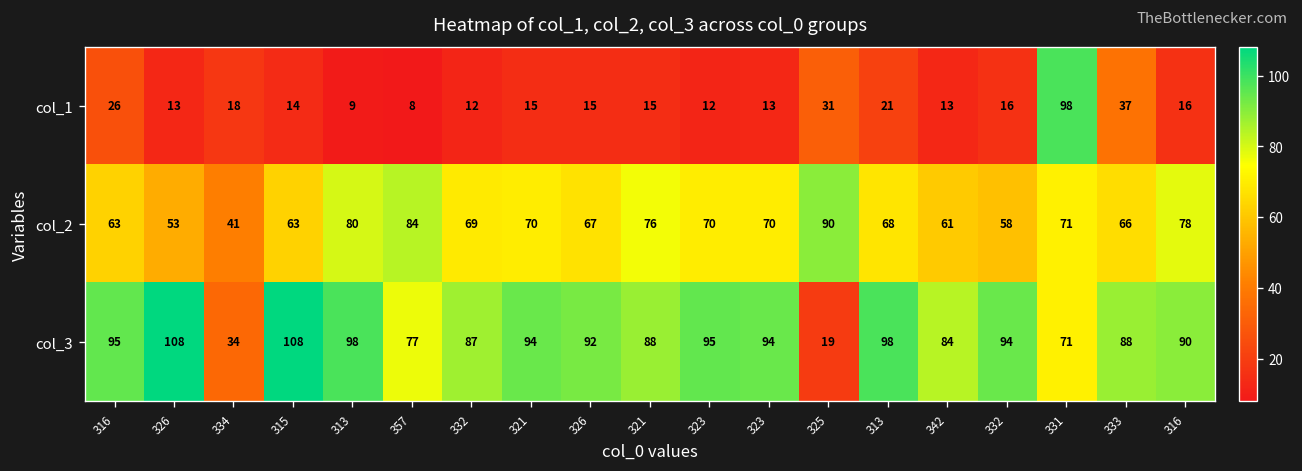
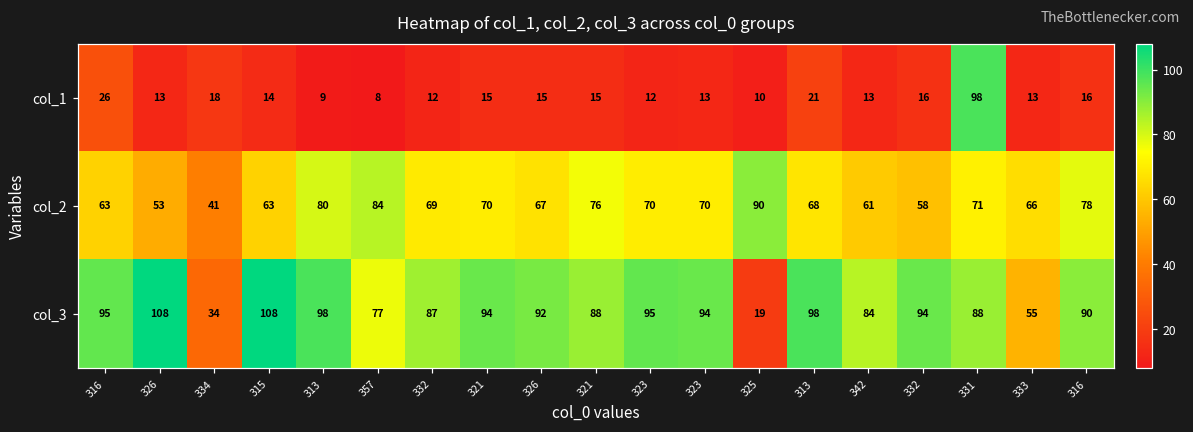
  {
    "col_1": {
      "334": 18,
      "315": 14,
      "357": 8,
-     "325": 31,
+     "325": 10,
      "342": 13,
      "331": 98,
-     "333": 37
+     "333": 13
    },
    "col_2": {
      "334": 41,
      "315": 63,
      "357": 84,
      "325": 90,
      "342": 61,
      "331": 71,
      "333": 66
    },
    "col_3": {
      "334": 34,
      "315": 108,
      "357": 77,
      "325": 19,
      "342": 84,
-     "331": 71,
-     "333": 88
+     "331": 88,
+     "333": 55
    }
  }
